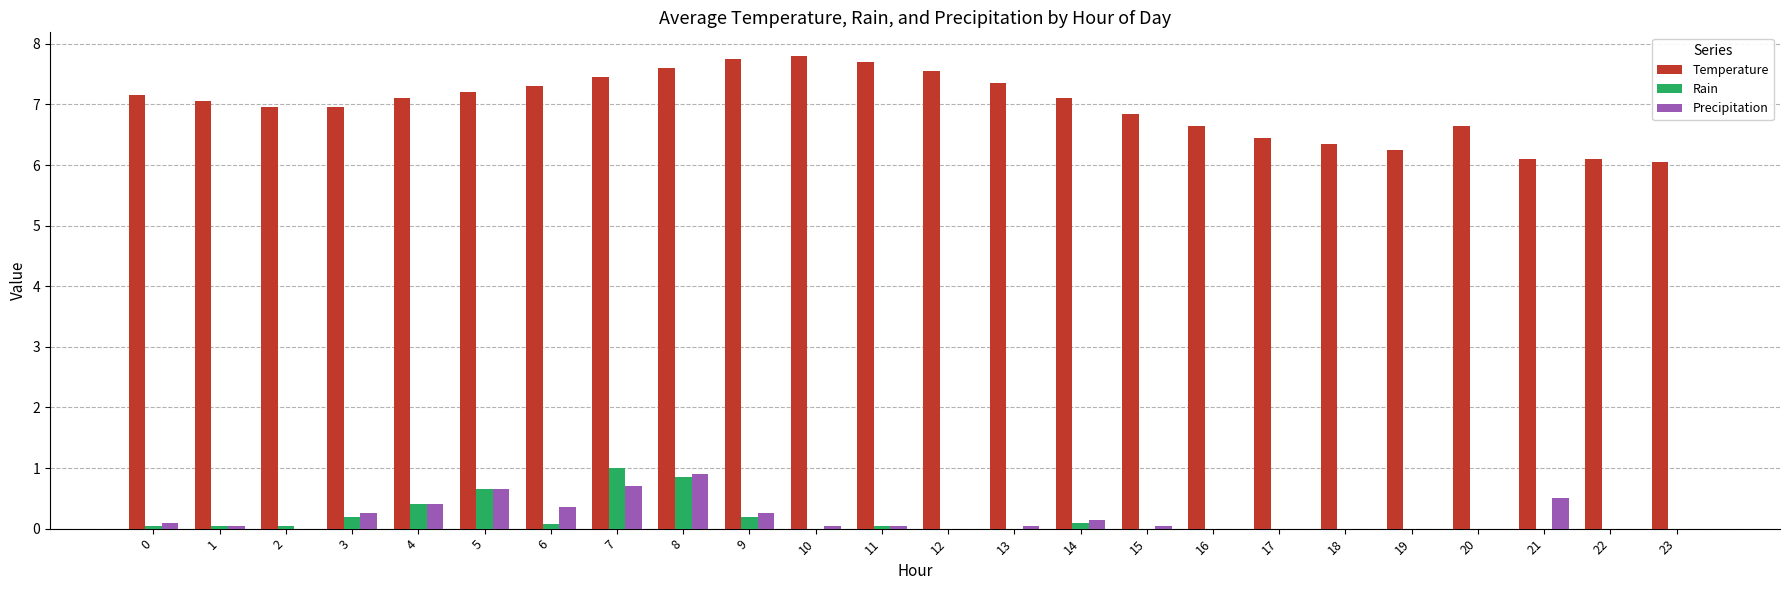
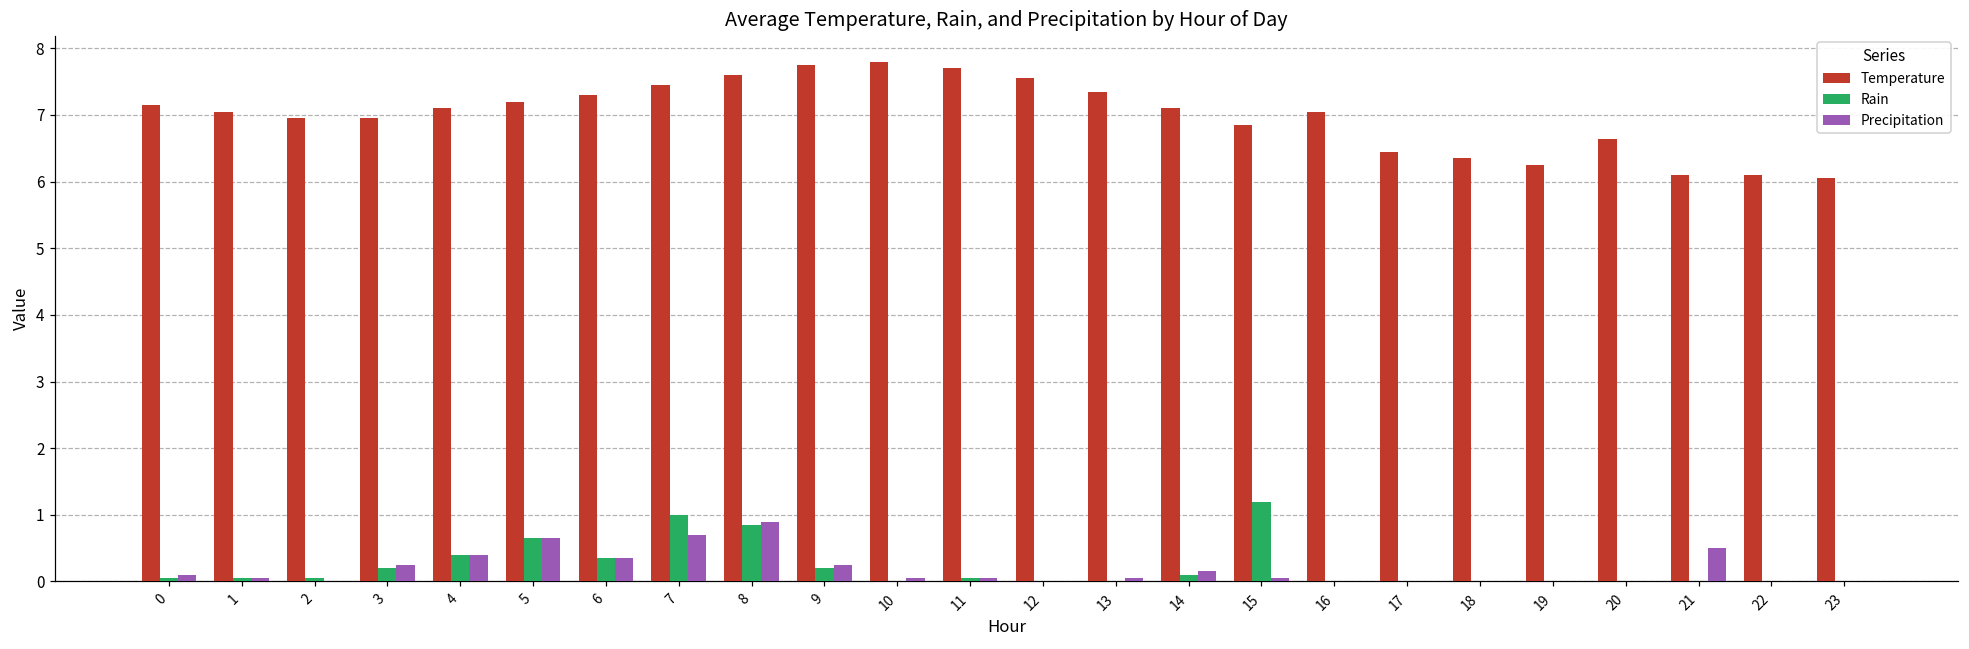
  {
    "Temperature": {
      "0": 7.2,
      "1": 7.1,
      "2": 7.0,
      "3": 7.0,
      "4": 7.1,
      "5": 7.2,
      "6": 7.3,
      "7": 7.5,
      "8": 7.6,
      "9": 7.8,
      "10": 7.8,
      "11": 7.7,
      "12": 7.6,
      "13": 7.4,
      "14": 7.1,
      "15": 6.9,
-     "16": 6.7,
+     "16": 7.1,
      "17": 6.5,
      "18": 6.4,
      "19": 6.3,
      "20": 6.6,
      "21": 6.1,
      "22": 6.1,
      "23": 6.1
    },
    "Rain": {
      "0": 0.1,
      "1": 0.1,
      "2": 0.1,
      "3": 0.2,
      "4": 0.4,
      "5": 0.7,
-     "6": 0.1,
+     "6": 0.4,
      "7": 1.0,
      "8": 0.9,
      "9": 0.2,
      "10": 0.0,
      "11": 0.1,
      "12": 0.0,
      "13": 0.0,
      "14": 0.1,
-     "15": 0.0,
+     "15": 1.2,
      "16": 0.0,
      "17": 0.0,
      "18": 0.0,
      "19": 0.0,
      "20": 0.0,
      "21": 0.0,
      "22": 0.0,
      "23": 0.0
    },
    "Precipitation": {
      "0": 0.1,
      "1": 0.1,
      "2": 0.0,
      "3": 0.3,
      "4": 0.4,
      "5": 0.7,
      "6": 0.4,
      "7": 0.7,
      "8": 0.9,
      "9": 0.3,
      "10": 0.1,
      "11": 0.1,
      "12": 0.0,
      "13": 0.1,
      "14": 0.2,
      "15": 0.1,
      "16": 0.0,
      "17": 0.0,
      "18": 0.0,
      "19": 0.0,
      "20": 0.0,
      "21": 0.5,
      "22": 0.0,
      "23": 0.0
    }
  }
